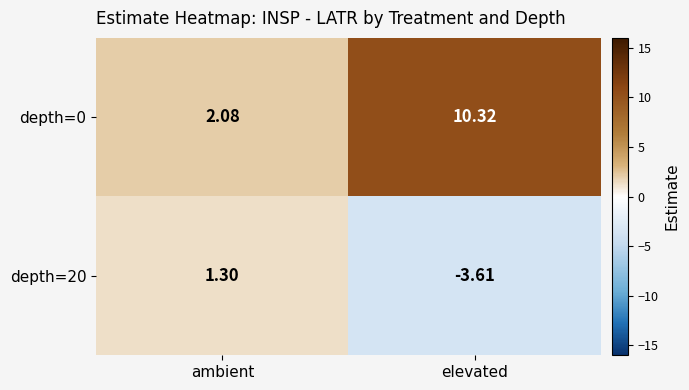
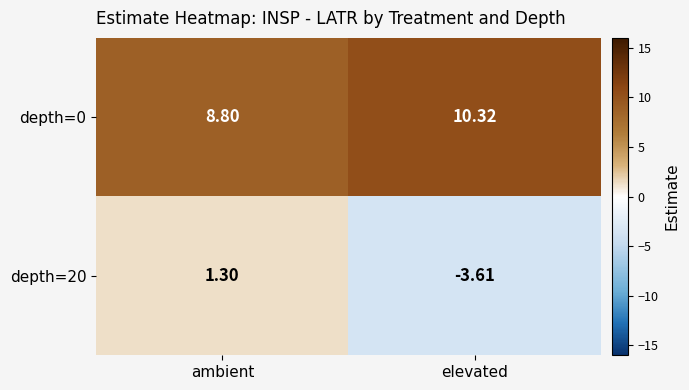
  {
    "depth=0": {
-     "ambient": 2.08,
+     "ambient": 8.80,
      "elevated": 10.32
    },
    "depth=20": {
      "ambient": 1.30,
      "elevated": -3.61
    }
  }
